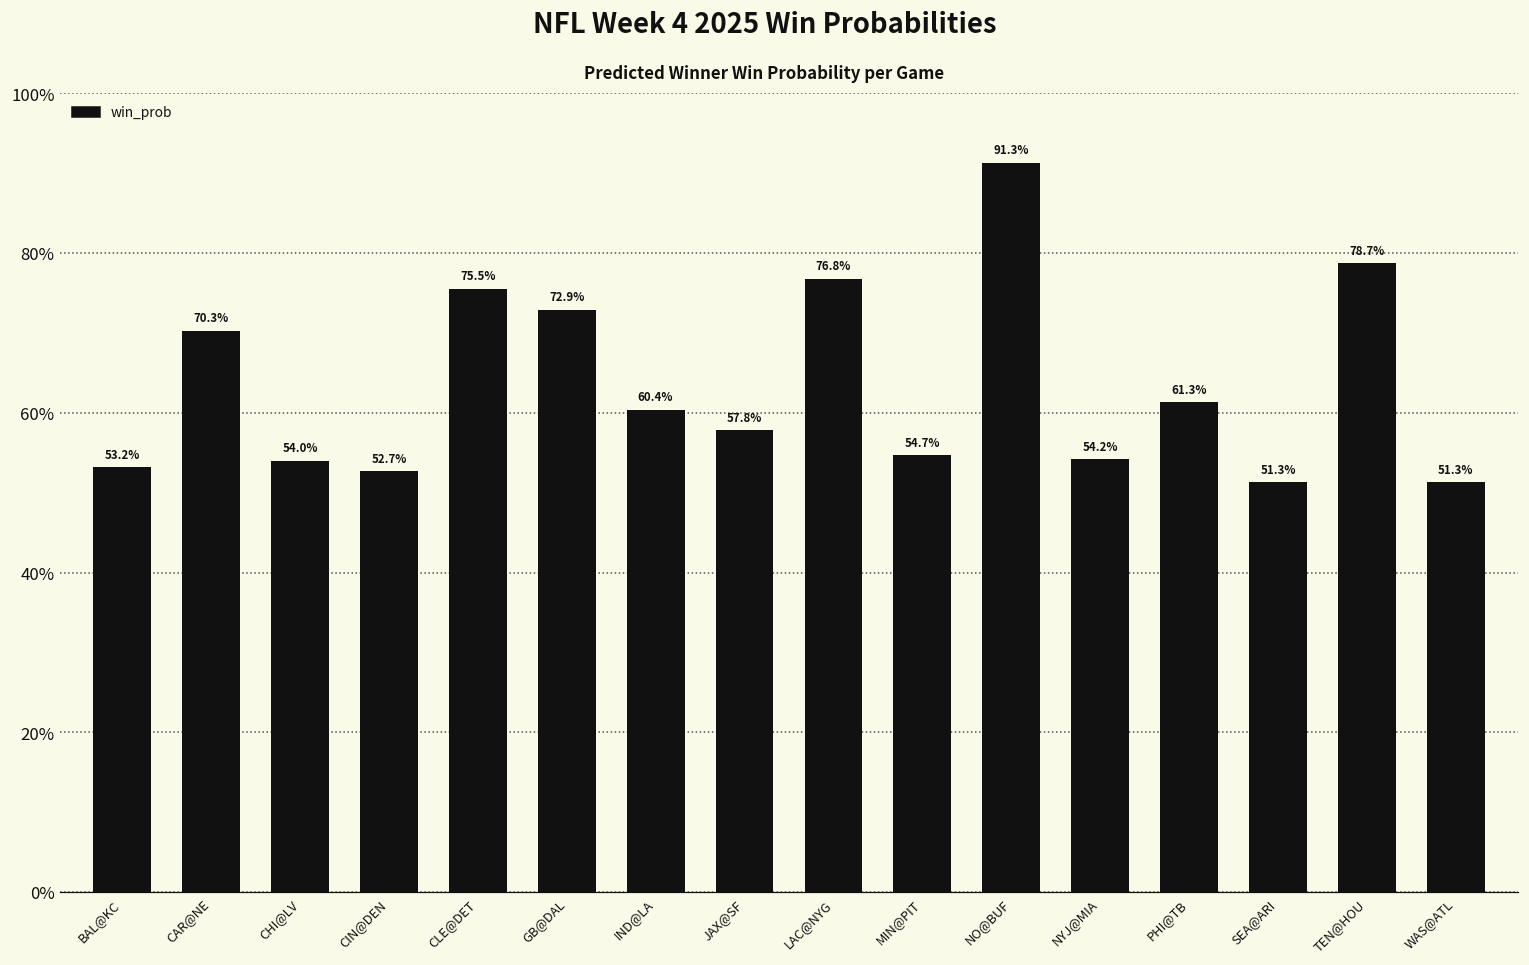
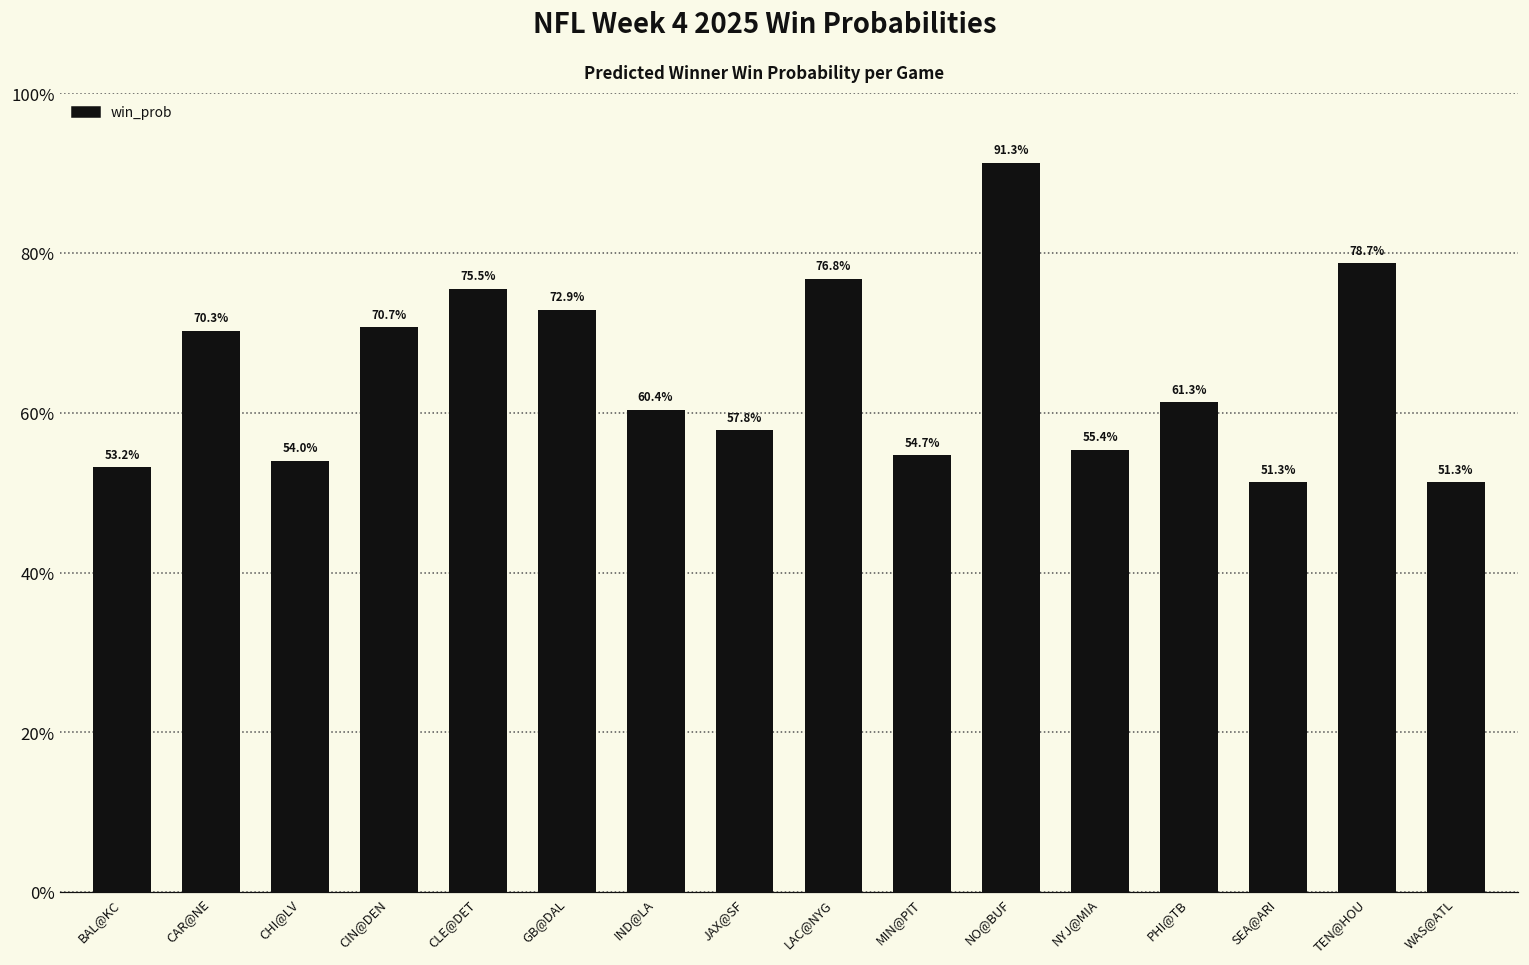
  {
    "BAL@KC": "53.2%",
    "CAR@NE": "70.3%",
    "CHI@LV": "54.0%",
-   "CIN@DEN": "52.7%",
+   "CIN@DEN": "70.7%",
    "CLE@DET": "75.5%",
    "GB@DAL": "72.9%",
    "IND@LA": "60.4%",
    "JAX@SF": "57.8%",
    "LAC@NYG": "76.8%",
    "MIN@PIT": "54.7%",
    "NO@BUF": "91.3%",
-   "NYJ@MIA": "54.2%",
+   "NYJ@MIA": "55.4%",
    "PHI@TB": "61.3%",
    "SEA@ARI": "51.3%",
    "TEN@HOU": "78.7%",
    "WAS@ATL": "51.3%"
  }
